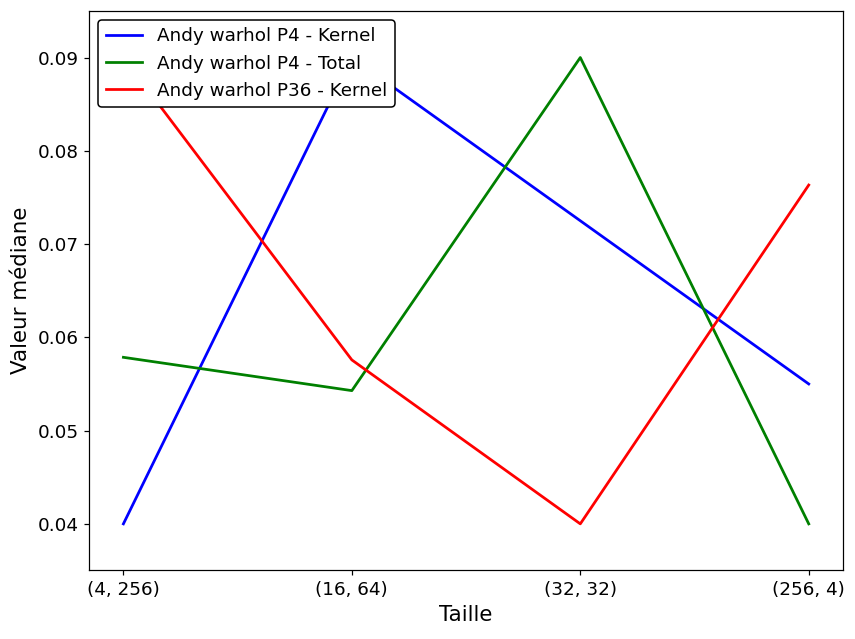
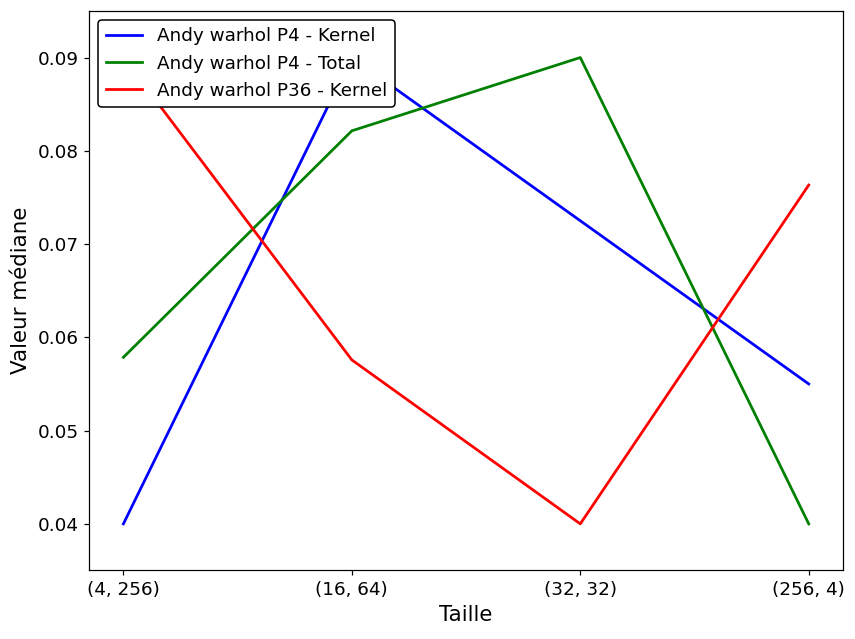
  {
    "Andy warhol P4 - Kernel": {
      "(4, 256)": 0.040,
      "(32, 32)": 0.073,
      "(256, 4)": 0.055
    },
    "Andy warhol P4 - Total": {
      "(4, 256)": 0.058,
-     "(16, 64)": 0.054,
+     "(16, 64)": 0.082,
      "(32, 32)": 0.090,
      "(256, 4)": 0.040
    },
    "Andy warhol P36 - Kernel": {
      "(16, 64)": 0.058,
      "(32, 32)": 0.040,
      "(256, 4)": 0.076
    }
  }
